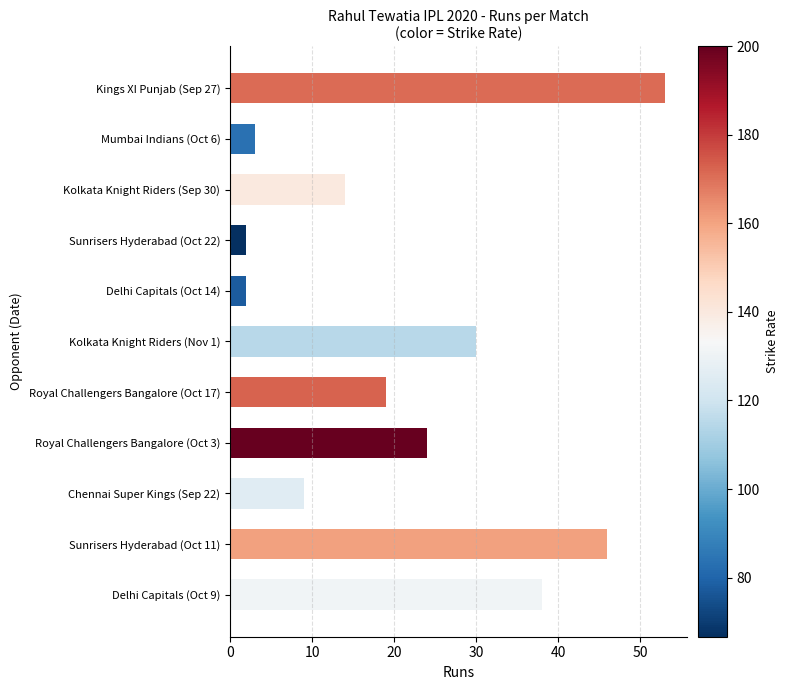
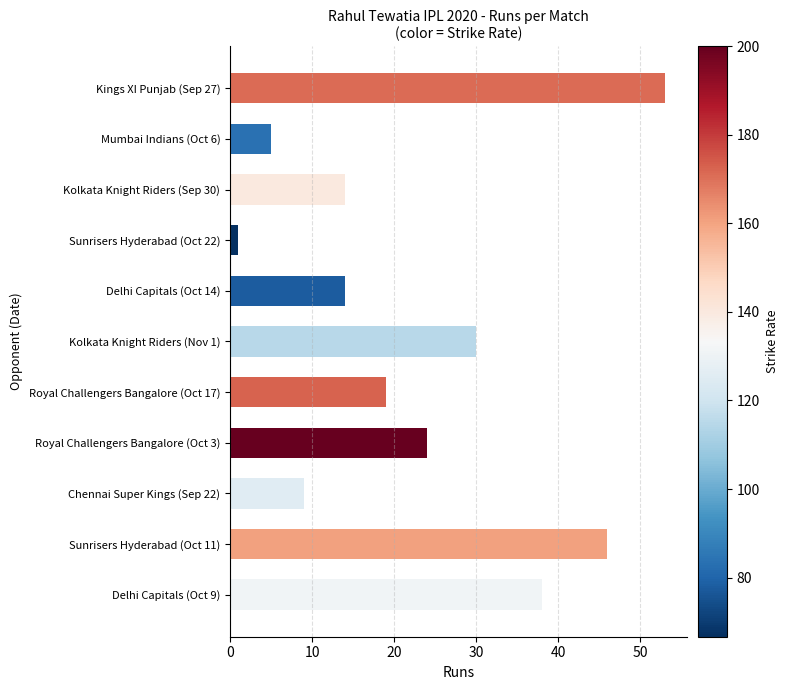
  {
    "Kings XI Punjab (Sep 27)": 53,
-   "Mumbai Indians (Oct 6)": 3,
+   "Mumbai Indians (Oct 6)": 5,
    "Kolkata Knight Riders (Sep 30)": 14,
-   "Sunrisers Hyderabad (Oct 22)": 2,
-   "Delhi Capitals (Oct 14)": 2,
+   "Sunrisers Hyderabad (Oct 22)": 1,
+   "Delhi Capitals (Oct 14)": 14,
    "Kolkata Knight Riders (Nov 1)": 30,
    "Royal Challengers Bangalore (Oct 17)": 19,
    "Royal Challengers Bangalore (Oct 3)": 24,
    "Chennai Super Kings (Sep 22)": 9,
    "Sunrisers Hyderabad (Oct 11)": 46,
    "Delhi Capitals (Oct 9)": 38
  }
